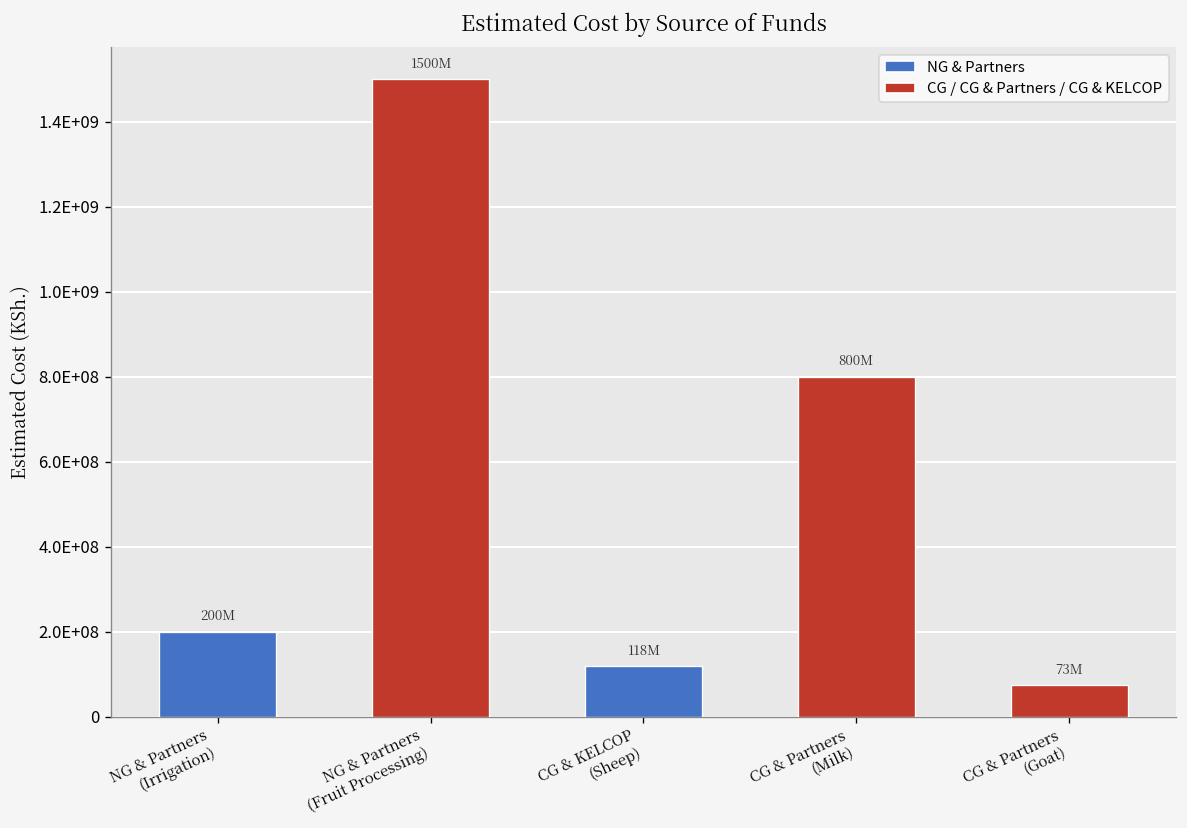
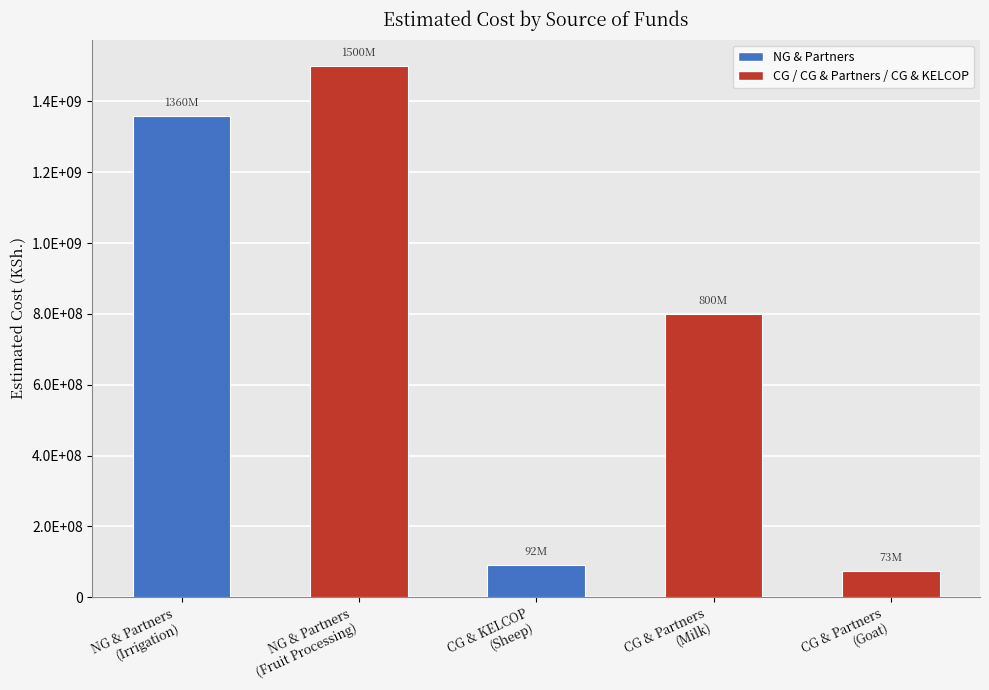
  {
-   "NG & Partners (Irrigation)": "200M",
+   "NG & Partners (Irrigation)": "1360M",
    "NG & Partners (Fruit Processing)": "1500M",
-   "CG & KELCOP (Sheep)": "118M",
+   "CG & KELCOP (Sheep)": "92M",
    "CG & Partners (Milk)": "800M",
    "CG & Partners (Goat)": "73M"
  }
